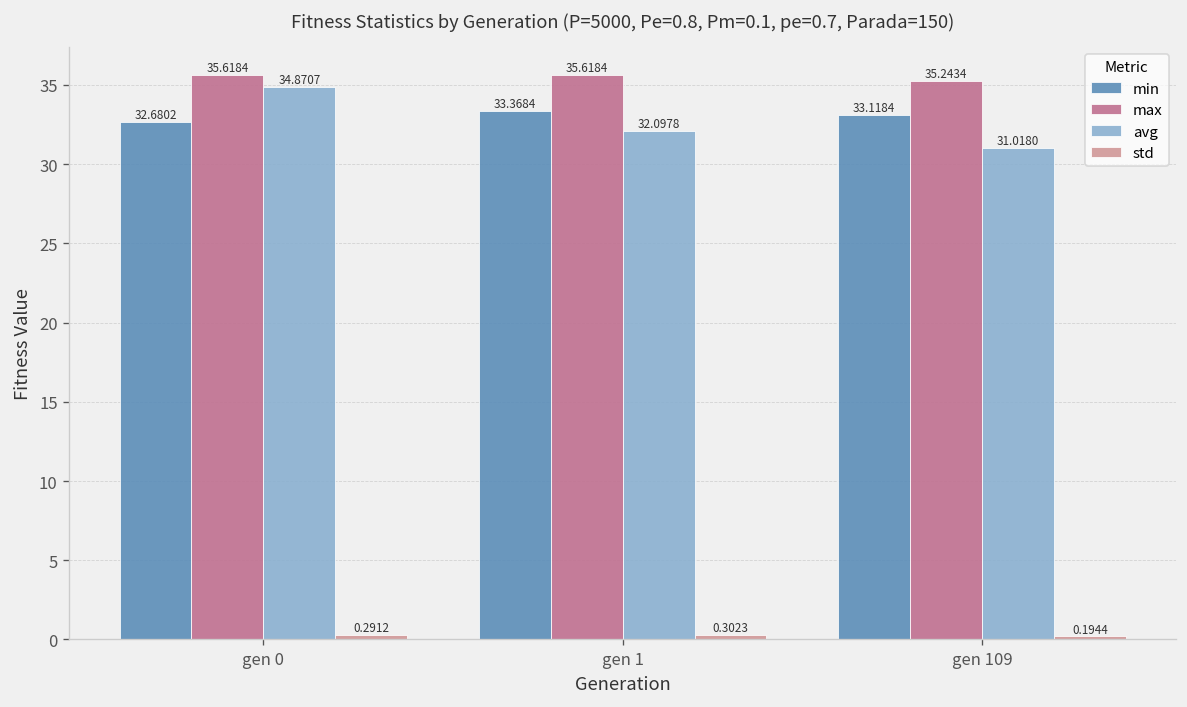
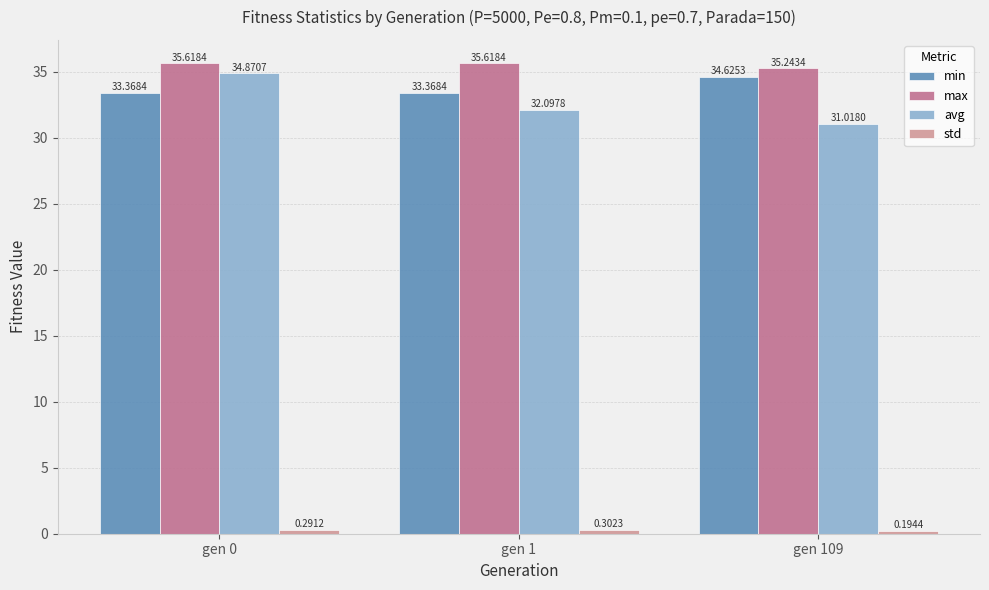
  {
    "min": {
-     "gen 0": 32.6802,
+     "gen 0": 33.3684,
      "gen 1": 33.3684,
-     "gen 109": 33.1184
+     "gen 109": 34.6253
    },
    "avg": {
      "gen 0": 34.8707,
      "gen 1": 32.0978,
      "gen 109": 31.0180
    }
  }
